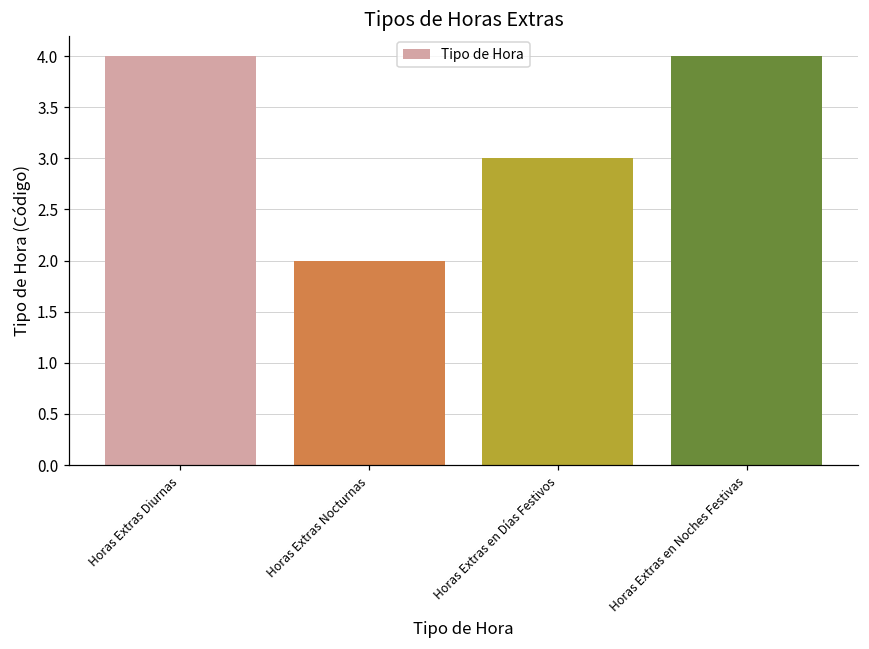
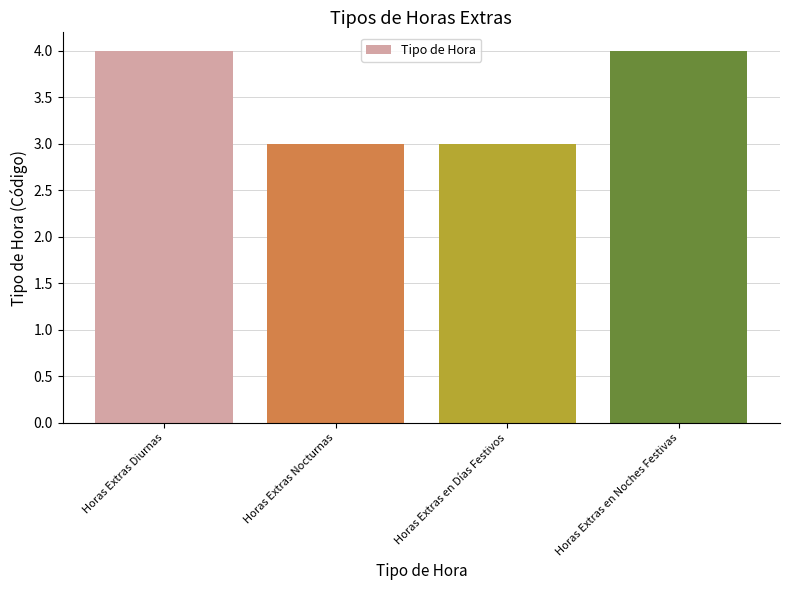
  {
    "Horas Extras Diurnas": 4,
-   "Horas Extras Nocturnas": 2,
+   "Horas Extras Nocturnas": 3,
    "Horas Extras en Días Festivos": 3,
    "Horas Extras en Noches Festivas": 4
  }
